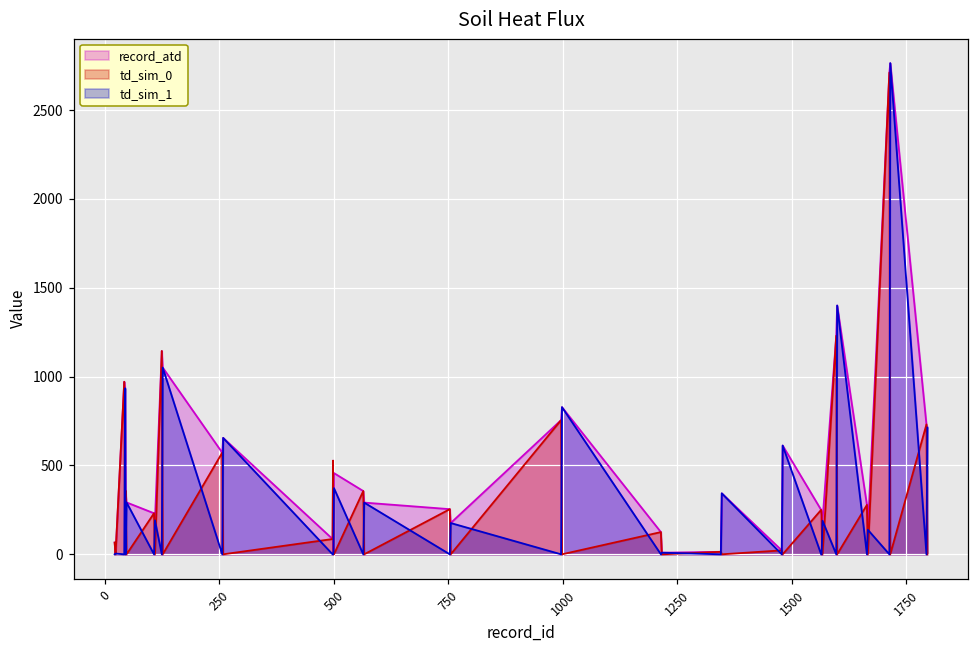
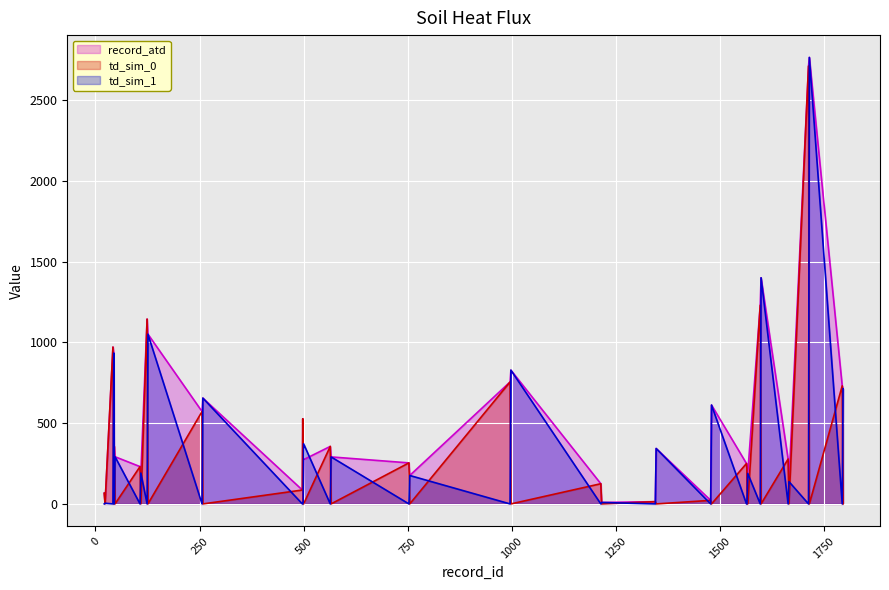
  {
    "record_atd": {
-     "500": 460
+     "500": 270
    },
    "td_sim_1": {
      "500": 370
    }
  }
